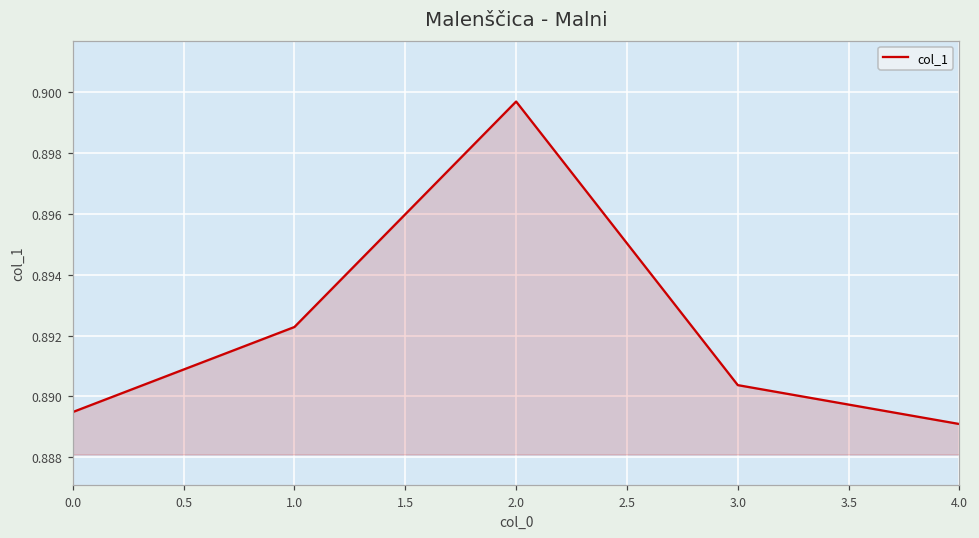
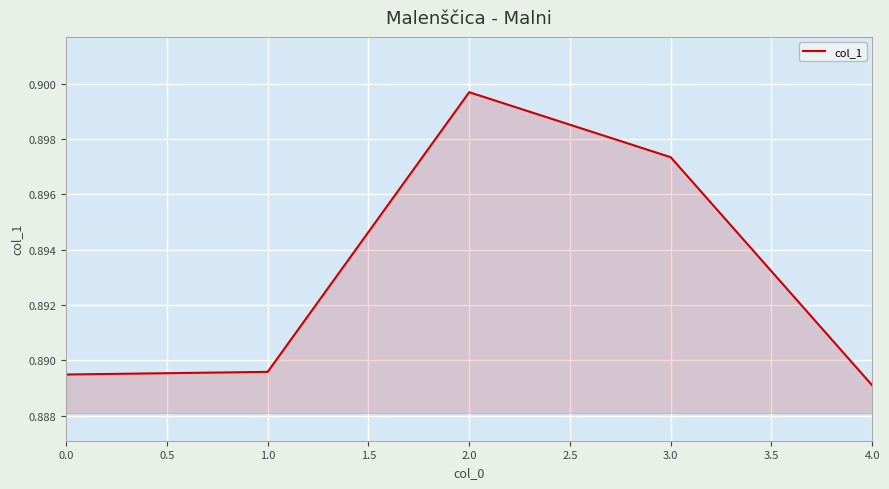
  {
    "0.0": 0.8895,
-   "1.0": 0.8923,
+   "1.0": 0.8896,
    "2.0": 0.8997,
-   "3.0": 0.8904,
+   "3.0": 0.8973,
    "4.0": 0.8891
  }
